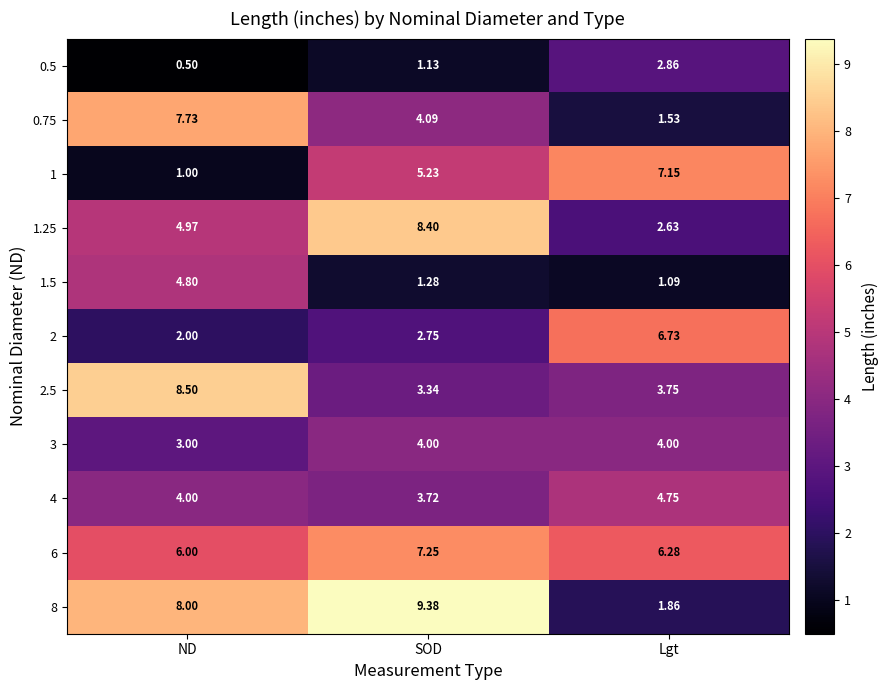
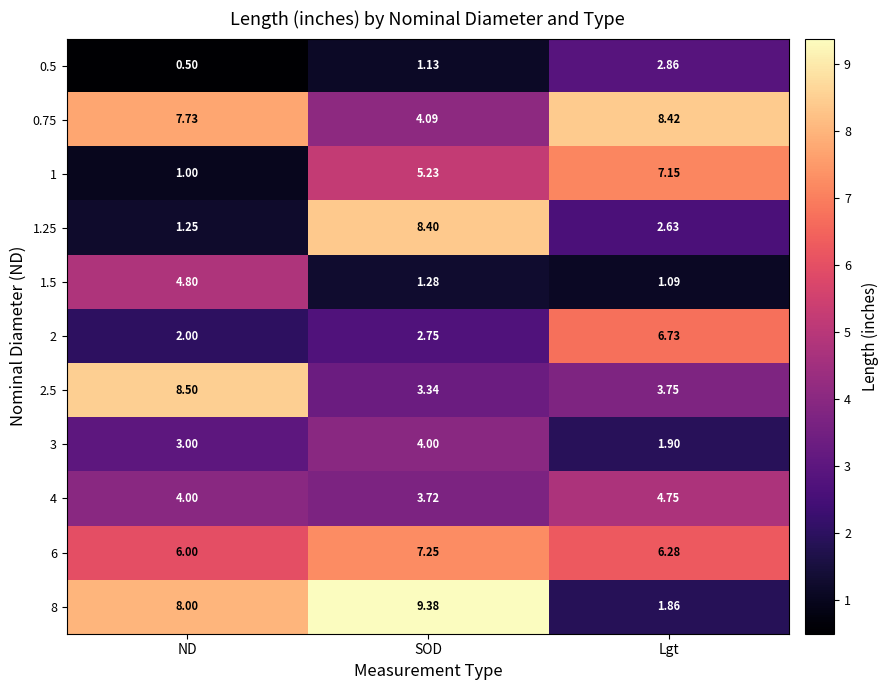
  {
    "0.5": {
      "ND": 0.50,
      "SOD": 1.13,
      "Lgt": 2.86
    },
    "0.75": {
      "ND": 7.73,
      "SOD": 4.09,
-     "Lgt": 1.53
+     "Lgt": 8.42
    },
    "1": {
      "ND": 1.00,
      "SOD": 5.23,
      "Lgt": 7.15
    },
    "1.25": {
-     "ND": 4.97,
+     "ND": 1.25,
      "SOD": 8.40,
      "Lgt": 2.63
    },
    "1.5": {
      "ND": 4.80,
      "SOD": 1.28,
      "Lgt": 1.09
    },
    "2": {
      "ND": 2.00,
      "SOD": 2.75,
      "Lgt": 6.73
    },
    "2.5": {
      "ND": 8.50,
      "SOD": 3.34,
      "Lgt": 3.75
    },
    "3": {
      "ND": 3.00,
      "SOD": 4.00,
-     "Lgt": 4.00
+     "Lgt": 1.90
    },
    "4": {
      "ND": 4.00,
      "SOD": 3.72,
      "Lgt": 4.75
    },
    "6": {
      "ND": 6.00,
      "SOD": 7.25,
      "Lgt": 6.28
    },
    "8": {
      "ND": 8.00,
      "SOD": 9.38,
      "Lgt": 1.86
    }
  }
